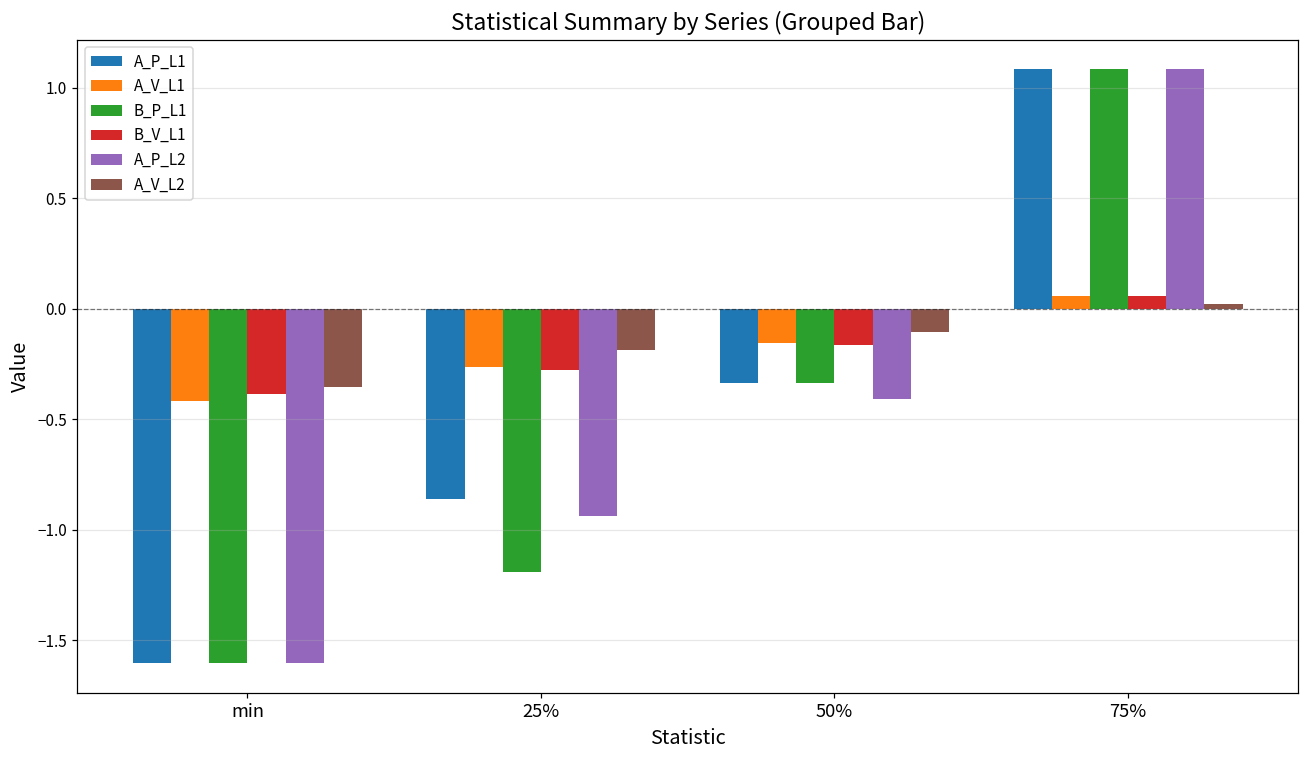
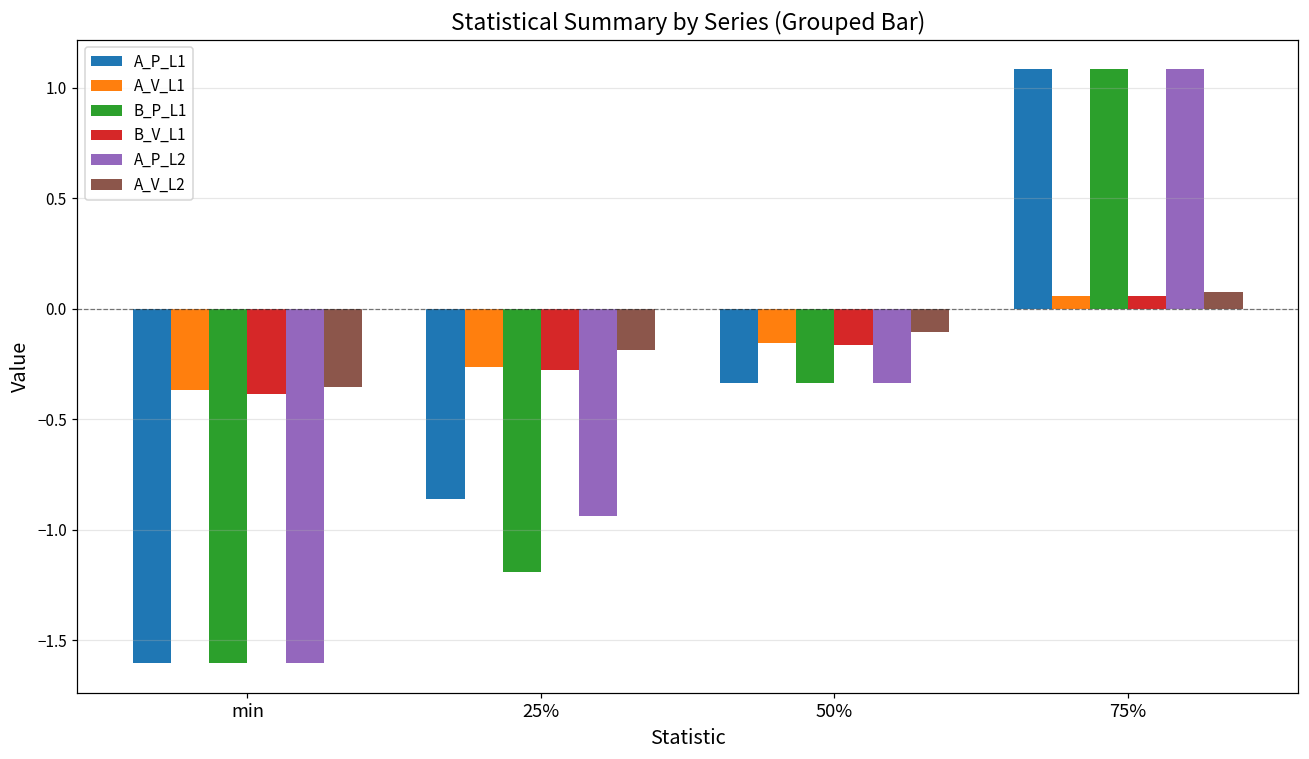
  {
    "A_P_L1": {
      "min": -1.60,
      "25%": -0.86,
      "50%": -0.34,
      "75%": 1.08
    },
    "A_V_L1": {
-     "min": -0.42,
+     "min": -0.37,
      "25%": -0.26,
      "50%": -0.16,
      "75%": 0.06
    },
    "B_P_L1": {
      "min": -1.60,
      "25%": -1.19,
      "50%": -0.34,
      "75%": 1.08
    },
    "B_V_L1": {
      "min": -0.39,
      "25%": -0.28,
      "50%": -0.17,
      "75%": 0.06
    },
    "A_P_L2": {
      "min": -1.60,
      "25%": -0.94,
-     "50%": -0.41,
+     "50%": -0.34,
      "75%": 1.08
    },
    "A_V_L2": {
      "min": -0.35,
      "25%": -0.19,
      "50%": -0.10,
-     "75%": 0.02
+     "75%": 0.08
    }
  }
